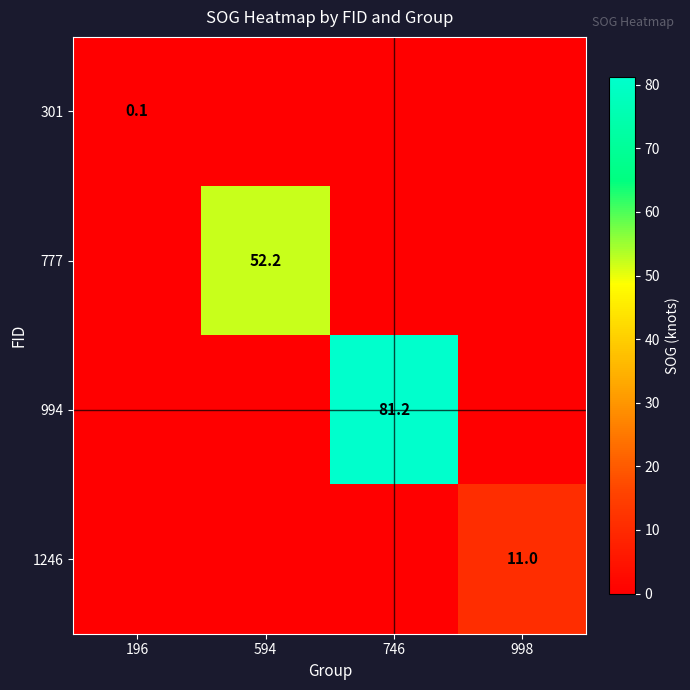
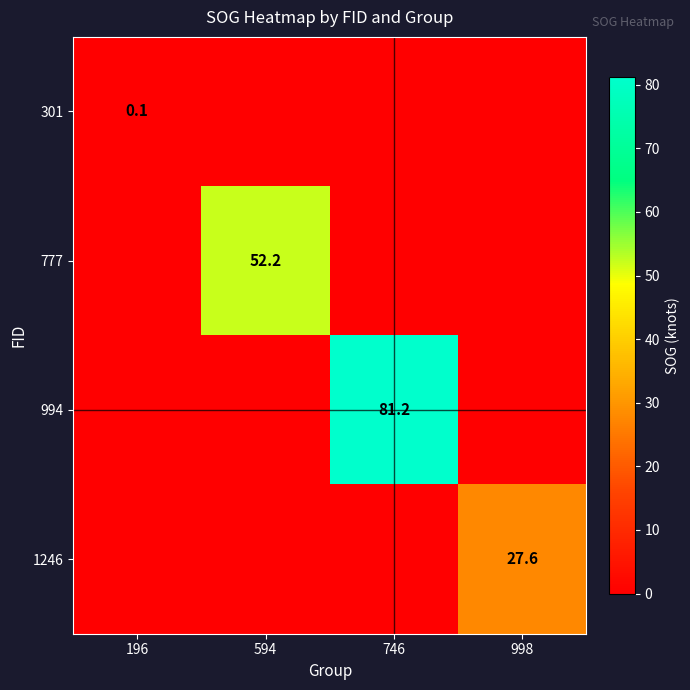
  {
    "301": {
      "196": 0.1
    },
    "777": {
      "594": 52.2
    },
    "994": {
      "746": 81.2
    },
    "1246": {
-     "998": 11.0
+     "998": 27.6
    }
  }
